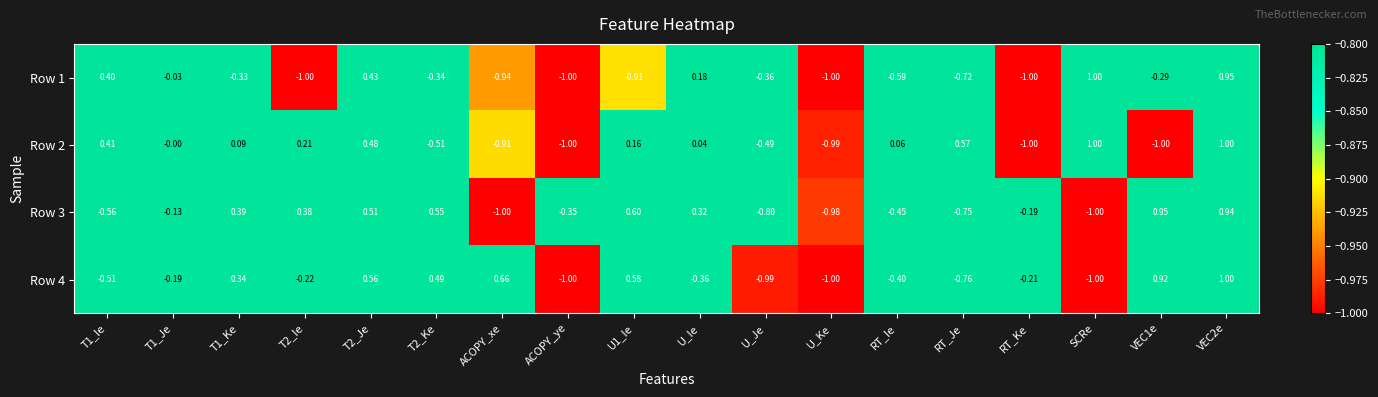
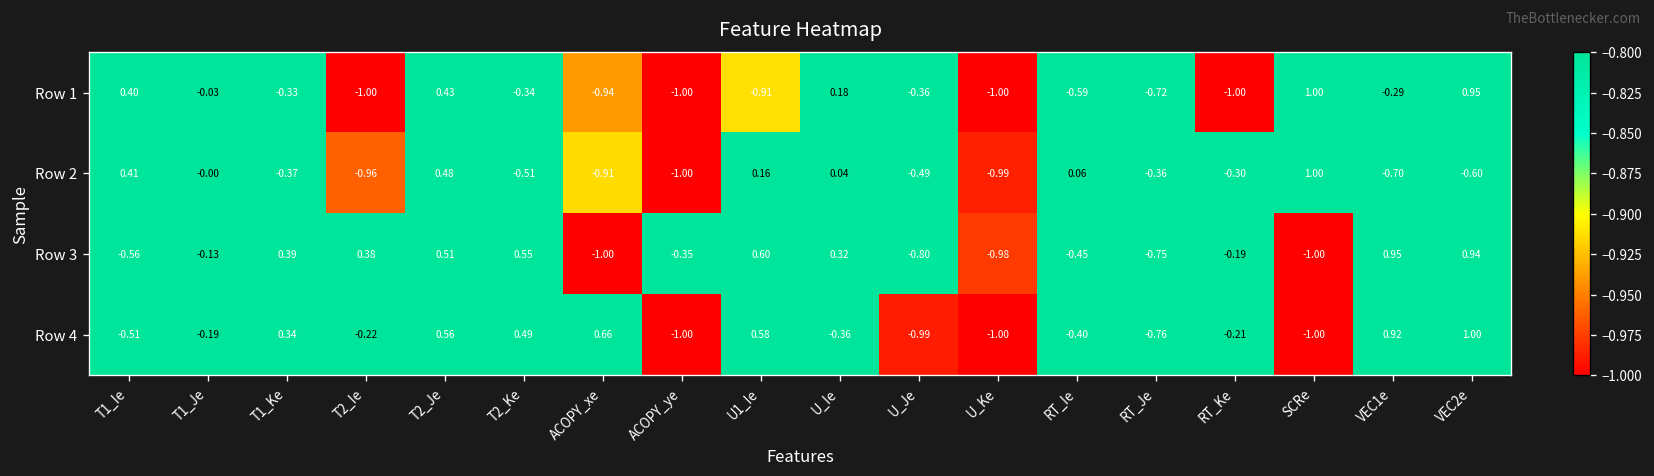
  {
    "Row 1": {
      "T1_Ie": 0.40,
      "T1_Je": -0.03,
      "T1_Ke": -0.33,
      "T2_Ie": -1.00,
      "T2_Je": 0.43,
      "T2_Ke": -0.34,
      "ACOPY_xe": -0.94,
      "ACOPY_ye": -1.00,
      "U1_Ie": -0.91,
      "U_Ie": 0.18,
      "U_Je": -0.36,
      "U_Ke": -1.00,
      "RT_Ie": -0.59,
      "RT_Je": -0.72,
      "RT_Ke": -1.00,
      "SCRe": 1.00,
      "VEC1e": -0.29,
      "VEC2e": 0.95
    },
    "Row 2": {
      "T1_Ie": 0.41,
      "T1_Je": -0.00,
-     "T1_Ke": 0.09,
-     "T2_Ie": 0.21,
+     "T1_Ke": -0.37,
+     "T2_Ie": -0.96,
      "T2_Je": 0.48,
      "T2_Ke": -0.51,
      "ACOPY_xe": -0.91,
      "ACOPY_ye": -1.00,
      "U1_Ie": 0.16,
      "U_Ie": 0.04,
      "U_Je": -0.49,
      "U_Ke": -0.99,
      "RT_Ie": 0.06,
-     "RT_Je": 0.57,
-     "RT_Ke": -1.00,
+     "RT_Je": -0.36,
+     "RT_Ke": -0.30,
      "SCRe": 1.00,
-     "VEC1e": -1.00,
-     "VEC2e": 1.00
+     "VEC1e": -0.70,
+     "VEC2e": -0.60
    },
    "Row 3": {
      "T1_Ie": -0.56,
      "T1_Je": -0.13,
      "T1_Ke": 0.39,
      "T2_Ie": 0.38,
      "T2_Je": 0.51,
      "T2_Ke": 0.55,
      "ACOPY_xe": -1.00,
      "ACOPY_ye": -0.35,
      "U1_Ie": 0.60,
      "U_Ie": 0.32,
      "U_Je": -0.80,
      "U_Ke": -0.98,
      "RT_Ie": -0.45,
      "RT_Je": -0.75,
      "RT_Ke": -0.19,
      "SCRe": -1.00,
      "VEC1e": 0.95,
      "VEC2e": 0.94
    },
    "Row 4": {
      "T1_Ie": -0.51,
      "T1_Je": -0.19,
      "T1_Ke": 0.34,
      "T2_Ie": -0.22,
      "T2_Je": 0.56,
      "T2_Ke": 0.49,
      "ACOPY_xe": 0.66,
      "ACOPY_ye": -1.00,
      "U1_Ie": 0.58,
      "U_Ie": -0.36,
      "U_Je": -0.99,
      "U_Ke": -1.00,
      "RT_Ie": -0.40,
      "RT_Je": -0.76,
      "RT_Ke": -0.21,
      "SCRe": -1.00,
      "VEC1e": 0.92,
      "VEC2e": 1.00
    }
  }
